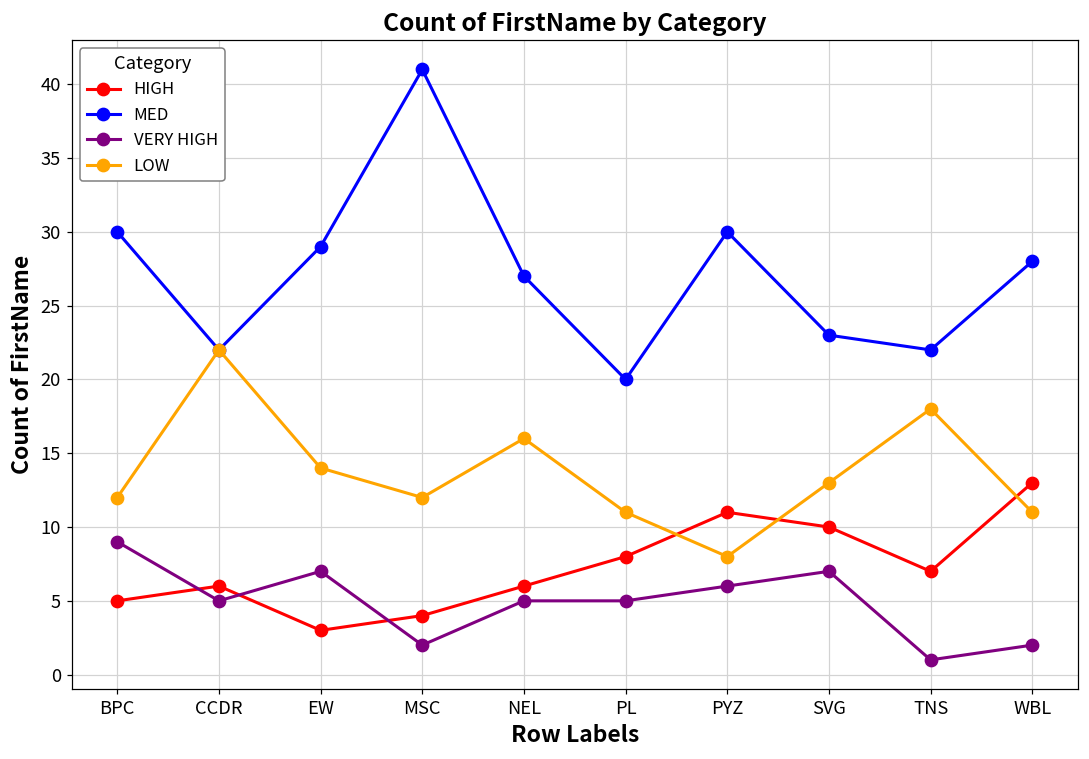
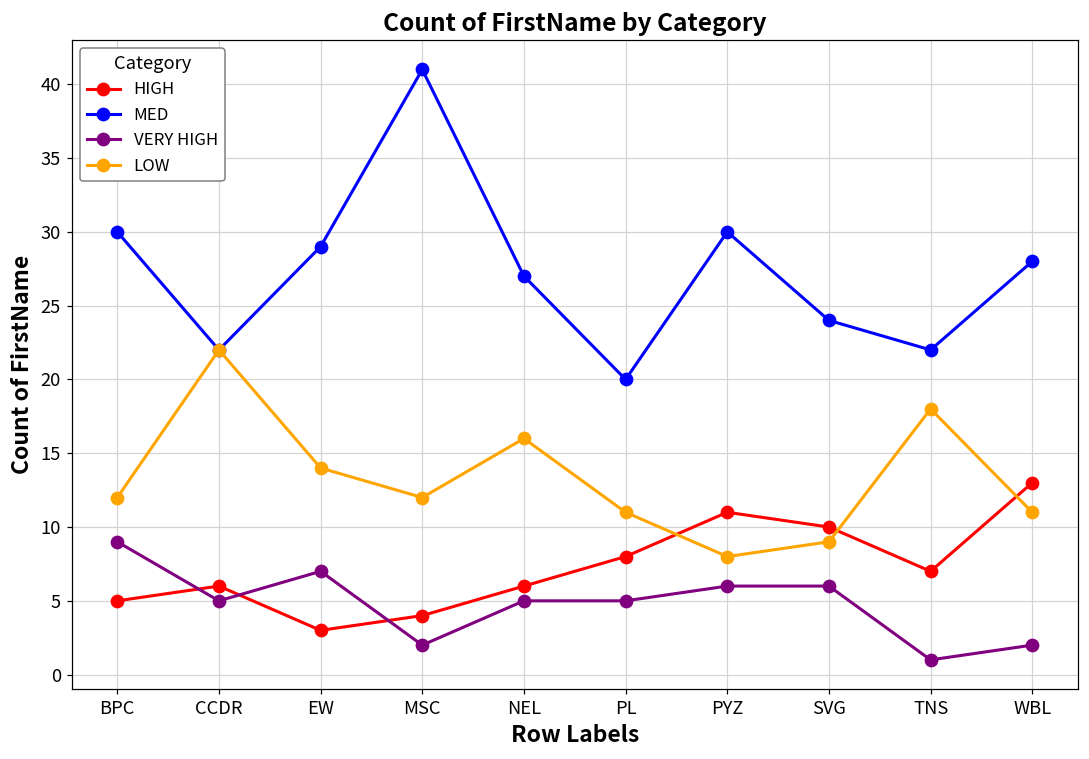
  {
    "HIGH": {
      "BPC": 5,
      "CCDR": 6,
      "EW": 3,
      "MSC": 4,
      "NEL": 6,
      "PL": 8,
      "PYZ": 11,
      "SVG": 10,
      "TNS": 7,
      "WBL": 13
    },
    "MED": {
      "BPC": 30,
      "EW": 29,
      "MSC": 41,
      "NEL": 27,
      "PL": 20,
      "PYZ": 30,
-     "SVG": 23,
+     "SVG": 24,
      "TNS": 22,
      "WBL": 28
    },
    "VERY HIGH": {
      "BPC": 9,
      "CCDR": 5,
      "EW": 7,
      "MSC": 2,
      "NEL": 5,
      "PL": 5,
      "PYZ": 6,
-     "SVG": 7,
+     "SVG": 6,
      "TNS": 1,
      "WBL": 2
    },
    "LOW": {
      "BPC": 12,
      "EW": 14,
      "MSC": 12,
      "NEL": 16,
      "PL": 11,
      "PYZ": 8,
-     "SVG": 13,
+     "SVG": 9,
      "TNS": 18,
      "WBL": 11
    }
  }
